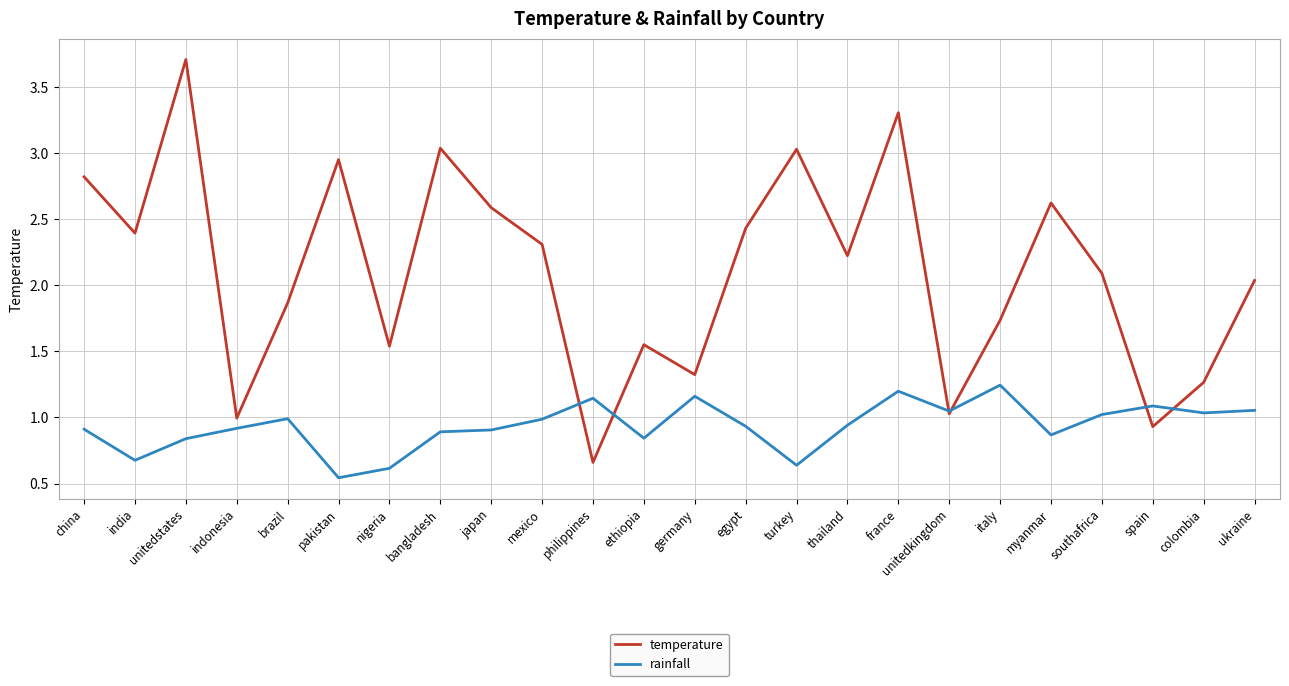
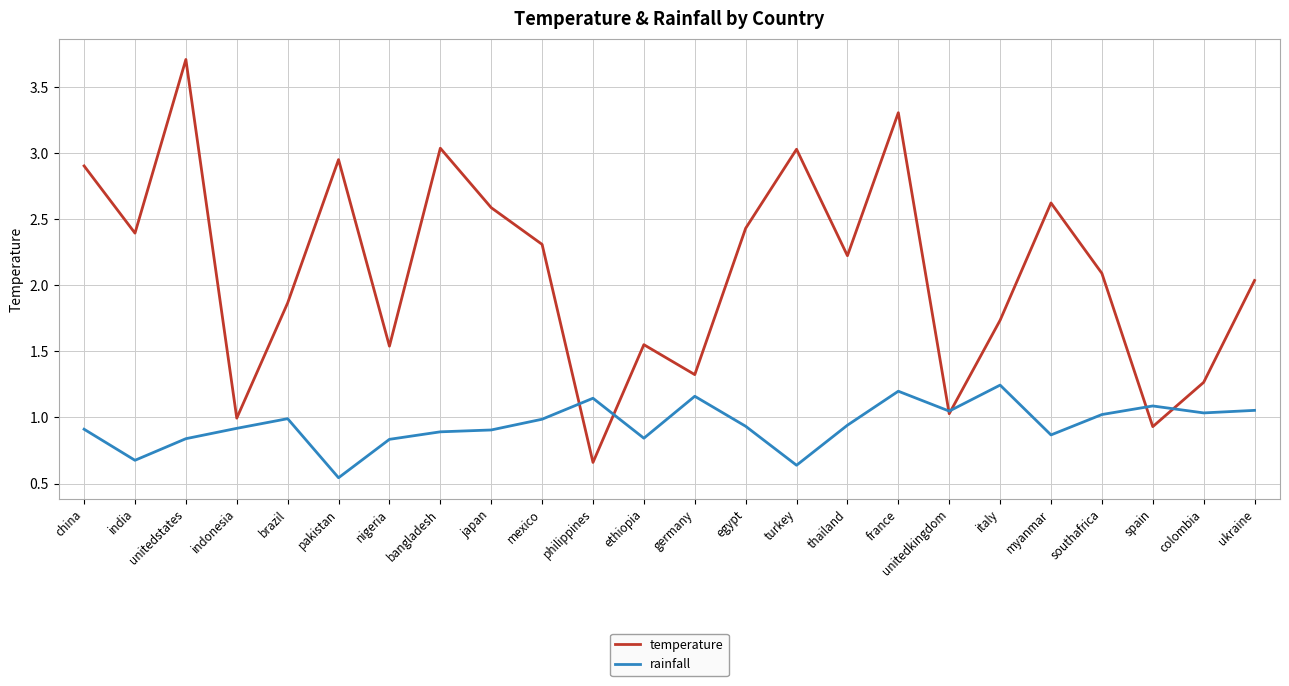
  {
    "temperature": {
-     "china": 2.82,
+     "china": 2.90,
      "india": 2.39,
      "unitedstates": 3.71,
      "indonesia": 0.99,
      "brazil": 1.87,
      "pakistan": 2.95,
      "nigeria": 1.54,
      "bangladesh": 3.03,
      "japan": 2.59,
      "mexico": 2.31,
      "philippines": 0.66,
      "ethiopia": 1.55,
      "germany": 1.32,
      "egypt": 2.43,
      "turkey": 3.03,
      "thailand": 2.22,
      "france": 3.30,
      "unitedkingdom": 1.03,
      "italy": 1.73,
      "myanmar": 2.62,
      "southafrica": 2.09,
      "spain": 0.93,
      "colombia": 1.27,
      "ukraine": 2.04
    },
    "rainfall": {
      "china": 0.91,
      "india": 0.68,
      "unitedstates": 0.84,
      "indonesia": 0.92,
      "brazil": 0.99,
      "pakistan": 0.54,
-     "nigeria": 0.62,
+     "nigeria": 0.83,
      "bangladesh": 0.89,
      "japan": 0.91,
      "mexico": 0.99,
      "philippines": 1.14,
      "ethiopia": 0.84,
      "germany": 1.16,
      "egypt": 0.93,
      "turkey": 0.64,
      "thailand": 0.94,
      "france": 1.20,
      "unitedkingdom": 1.05,
      "italy": 1.24,
      "myanmar": 0.87,
      "southafrica": 1.02,
      "spain": 1.09,
      "colombia": 1.03,
      "ukraine": 1.05
    }
  }
